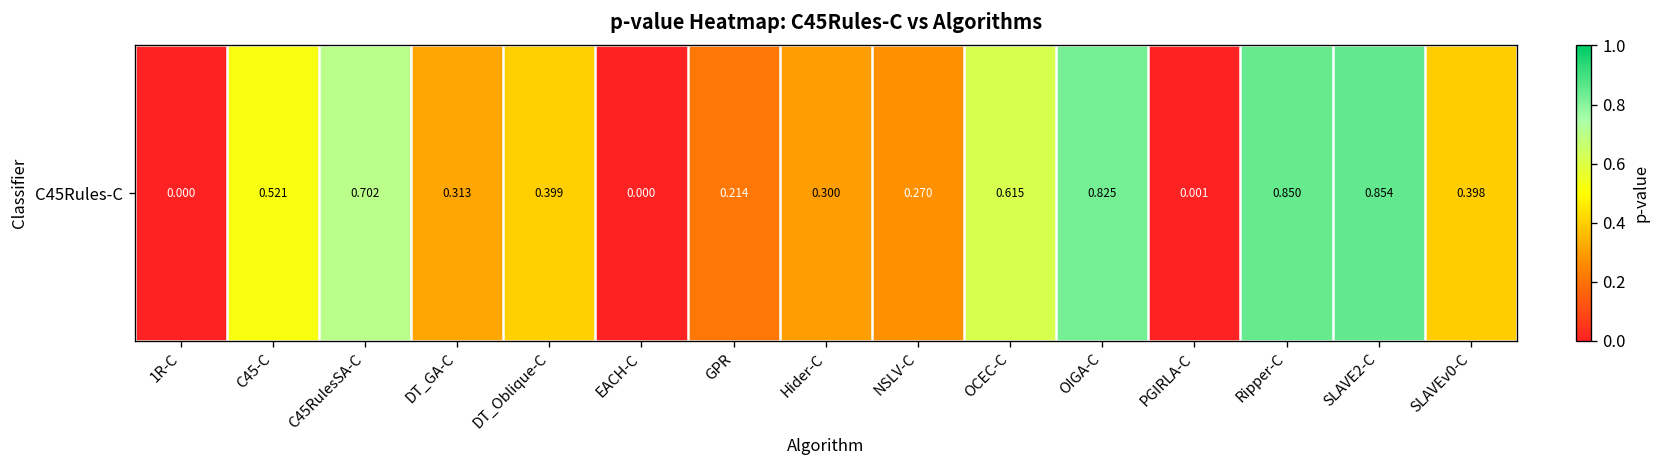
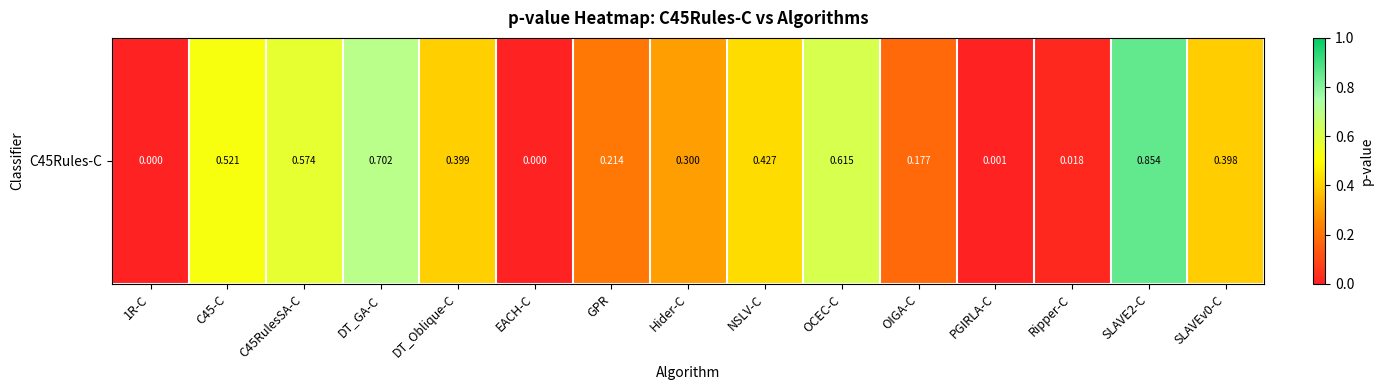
  {
    "C45Rules-C": {
      "1R-C": 0.000,
      "C45-C": 0.521,
-     "C45RulesSA-C": 0.702,
-     "DT_GA-C": 0.313,
+     "C45RulesSA-C": 0.574,
+     "DT_GA-C": 0.702,
      "DT_Oblique-C": 0.399,
      "EACH-C": 0.000,
      "GPR": 0.214,
      "Hider-C": 0.300,
-     "NSLV-C": 0.270,
+     "NSLV-C": 0.427,
      "OCEC-C": 0.615,
-     "OIGA-C": 0.825,
+     "OIGA-C": 0.177,
      "PGIRLA-C": 0.001,
-     "Ripper-C": 0.850,
+     "Ripper-C": 0.018,
      "SLAVE2-C": 0.854,
      "SLAVEv0-C": 0.398
    }
  }
